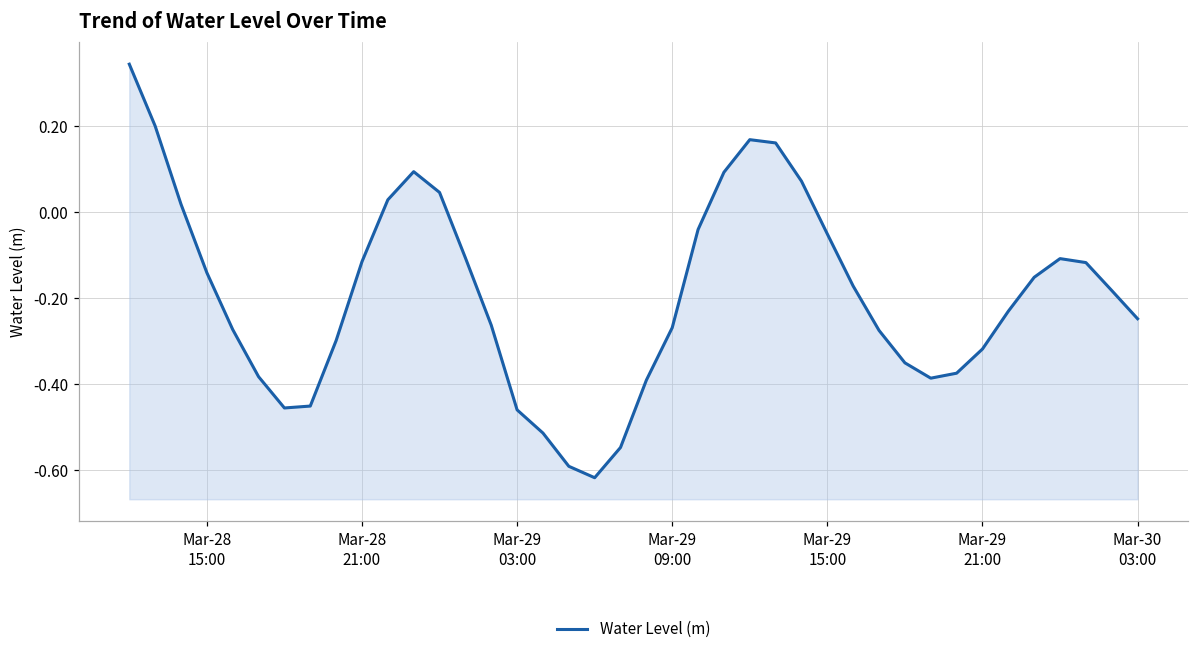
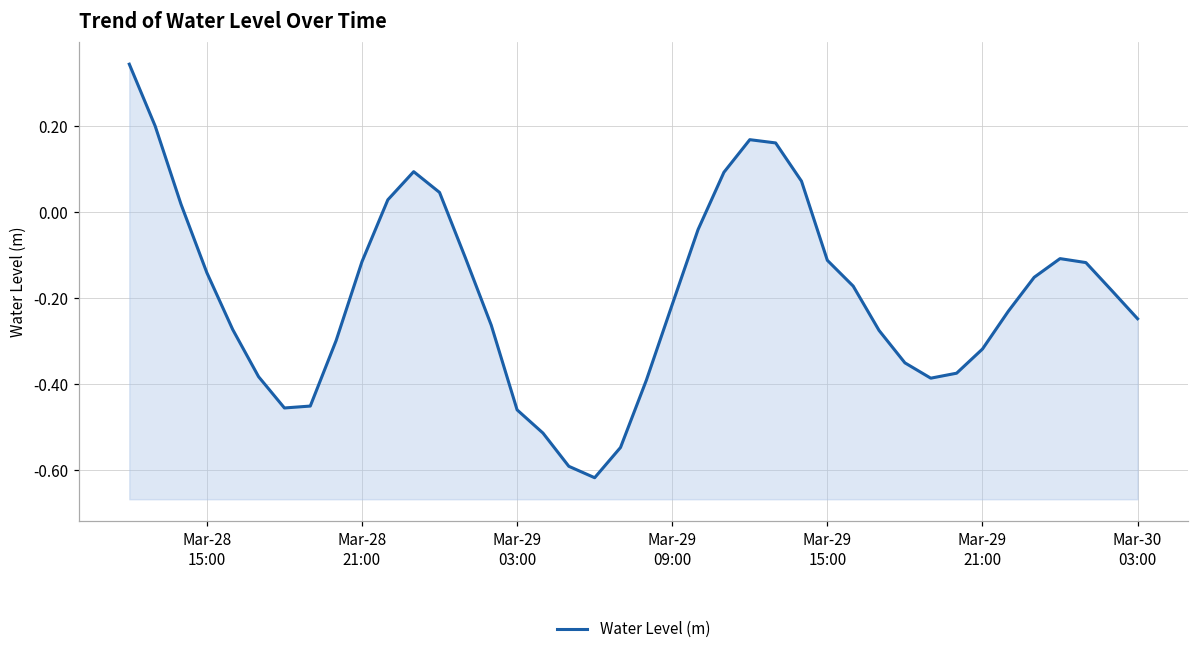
  {
    "Mar-28 15:00": -0.14,
    "Mar-28 21:00": -0.11,
    "Mar-29 03:00": -0.46,
-   "Mar-29 09:00": -0.27,
-   "Mar-29 15:00": -0.05,
+   "Mar-29 09:00": -0.21,
+   "Mar-29 15:00": -0.11,
    "Mar-29 21:00": -0.32,
    "Mar-30 03:00": -0.25
  }
